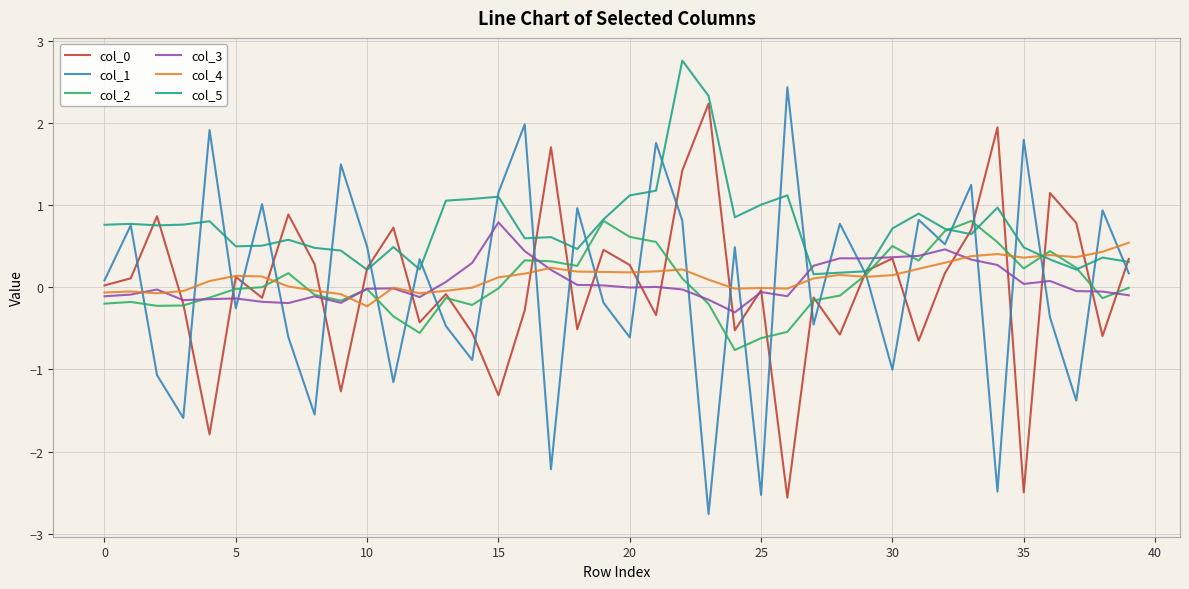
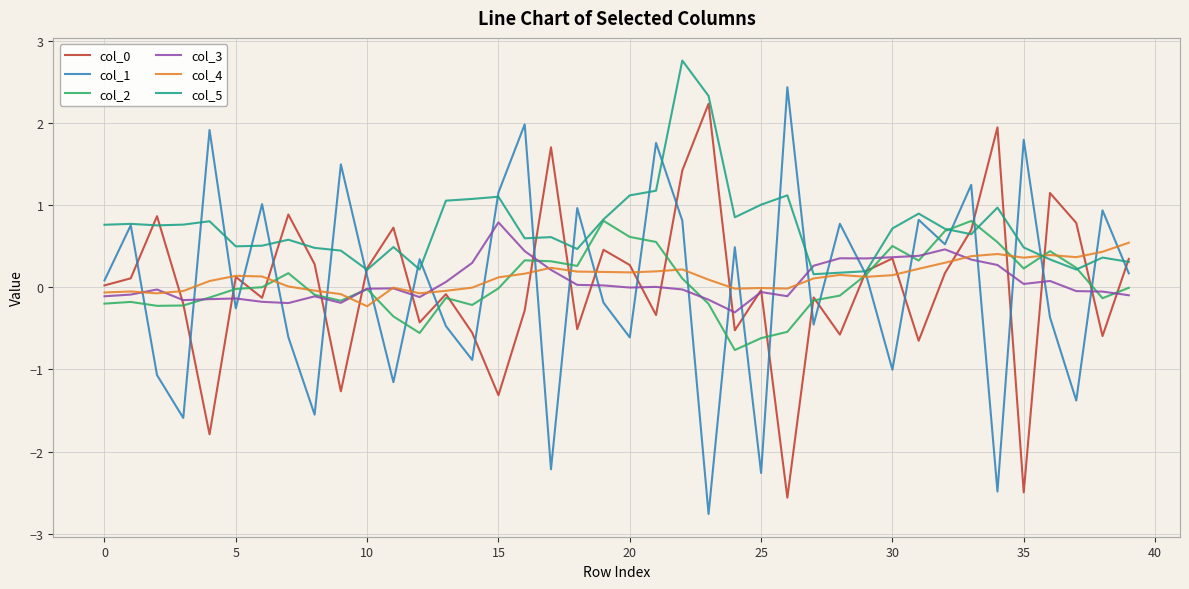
  {
    "col_0": {
      "0": 0.0,
      "15": -1.3,
      "20": 0.3,
      "35": -2.5
    },
    "col_1": {
      "0": 0.1,
      "5": -0.3,
-     "10": 0.5,
+     "10": 0.1,
      "15": 1.2,
      "20": -0.6,
-     "25": -2.5,
+     "25": -2.3,
      "30": -1.0,
      "35": 1.8
    },
    "col_3": {
      "0": -0.1,
      "5": -0.1,
      "15": 0.8,
      "20": 0.0,
      "35": 0.0
    },
    "col_4": {
      "0": -0.1,
      "10": -0.2,
      "15": 0.1,
      "20": 0.2,
      "30": 0.1,
      "35": 0.4
    }
  }
